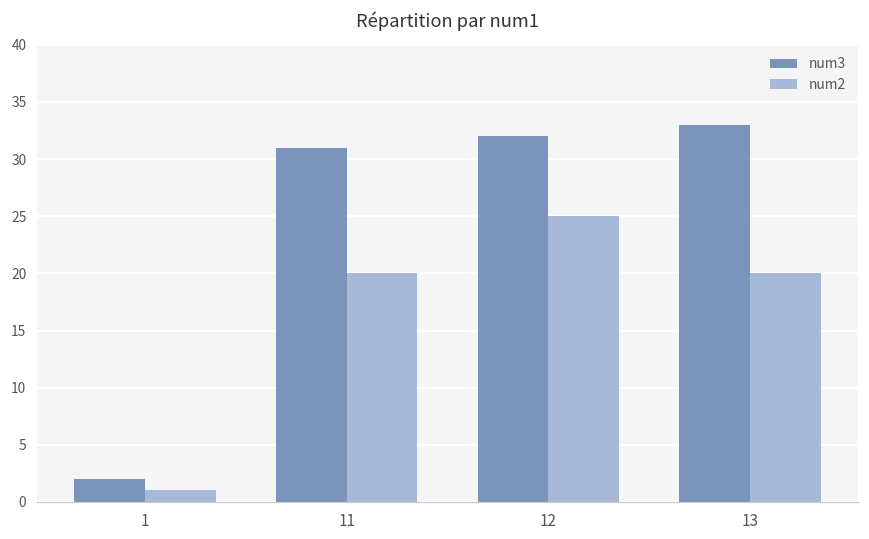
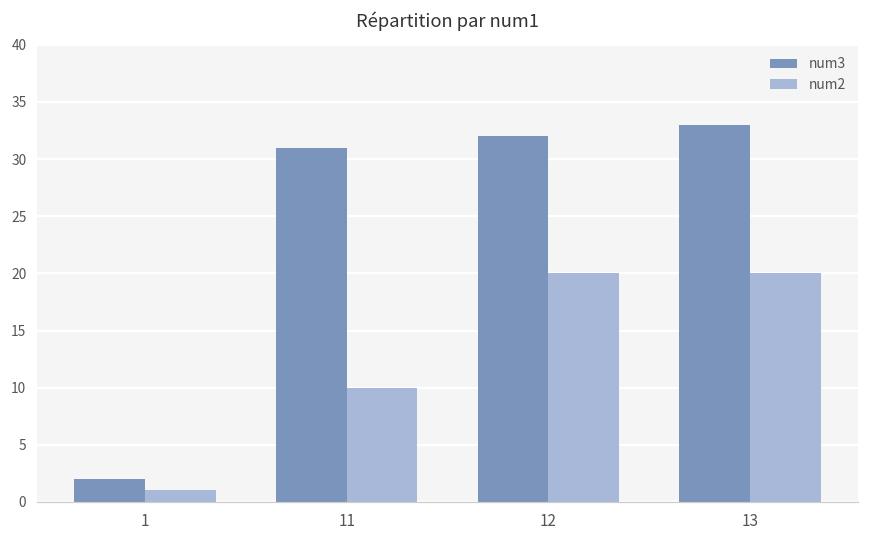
  {
    "num3": {
      "1": 2,
      "11": 31,
      "12": 32,
      "13": 33
    },
    "num2": {
      "1": 1,
-     "11": 20,
-     "12": 25,
+     "11": 10,
+     "12": 20,
      "13": 20
    }
  }
